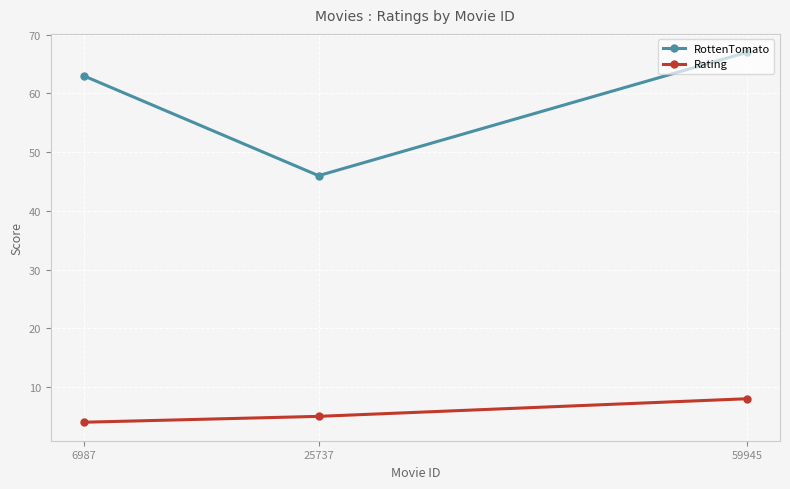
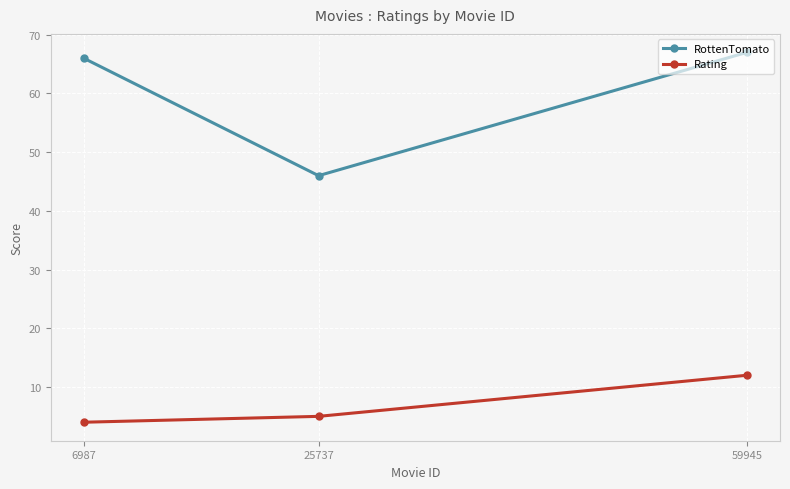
  {
    "RottenTomato": {
-     "6987": 63,
+     "6987": 66,
      "25737": 46
    },
    "Rating": {
      "6987": 4,
      "25737": 5,
-     "59945": 8
+     "59945": 12
    }
  }
